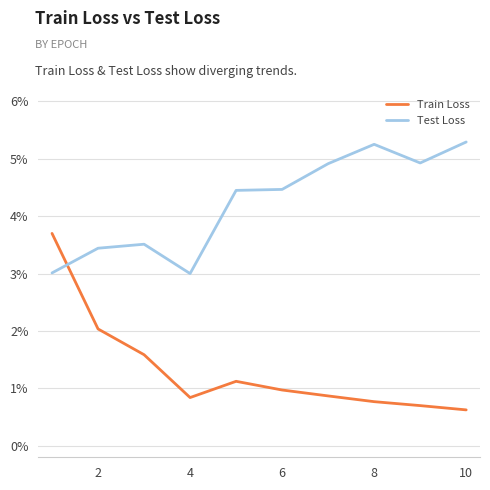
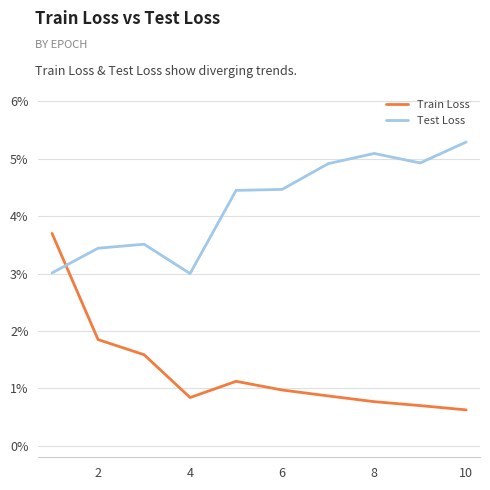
  {
    "Train Loss": {
-     "2": "2.0%",
+     "2": "1.9%",
      "4": "0.8%",
      "6": "1.0%",
      "8": "0.8%",
      "10": "0.6%"
    },
    "Test Loss": {
      "2": "3.4%",
      "4": "3.0%",
      "6": "4.5%",
-     "8": "5.3%",
+     "8": "5.1%",
      "10": "5.3%"
    }
  }
